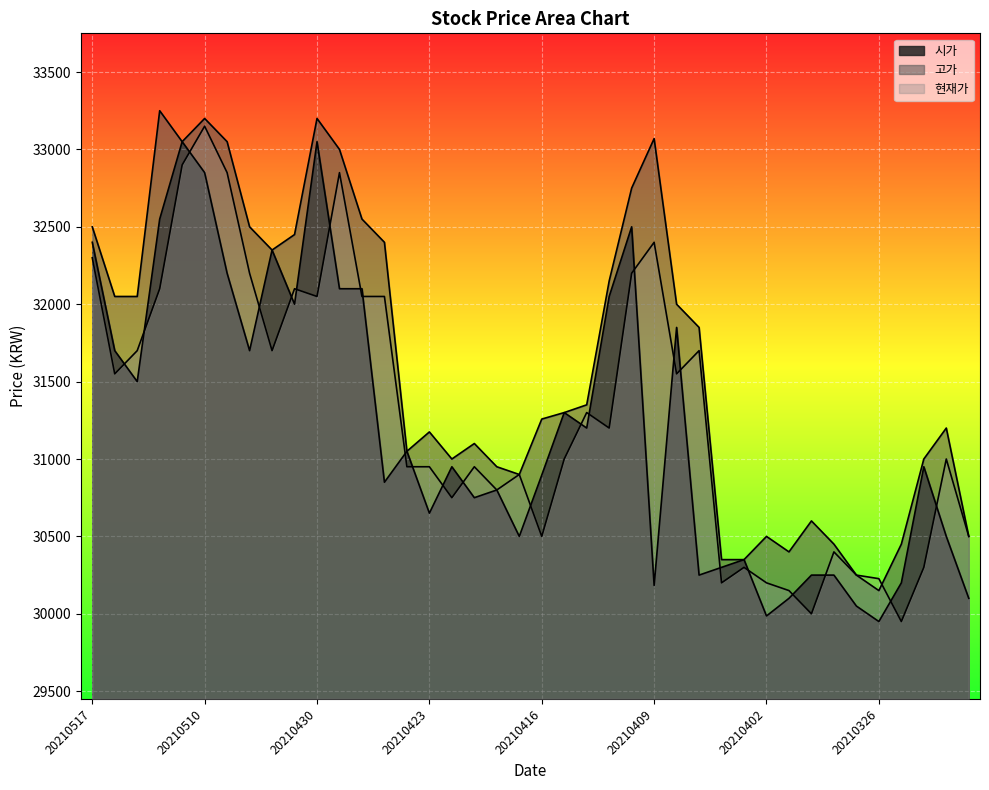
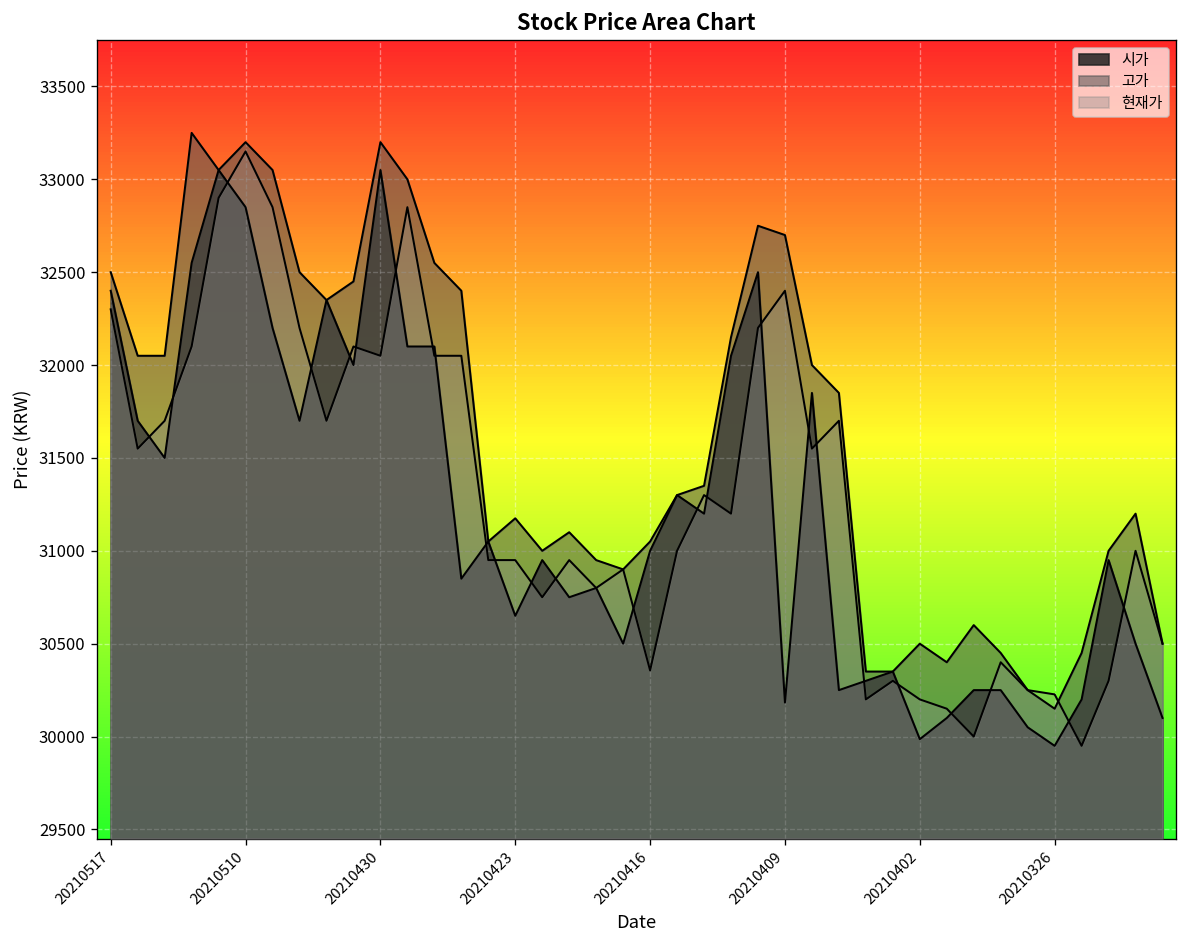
  {
    "시가": {
      "20210517": 32400,
      "20210510": 32850,
      "20210430": 33050,
      "20210423": 30650,
-     "20210416": 30900,
+     "20210416": 31000,
      "20210409": 30180,
      "20210402": 29990,
      "20210326": 29950
    },
    "고가": {
      "20210517": 32500,
      "20210510": 33200,
      "20210430": 33200,
      "20210423": 31180,
-     "20210416": 31260,
-     "20210409": 33070,
+     "20210416": 31050,
+     "20210409": 32700,
      "20210402": 30500,
      "20210326": 30150
    },
    "현재가": {
      "20210517": 32300,
      "20210510": 33150,
      "20210430": 32050,
      "20210423": 30950,
-     "20210416": 30500,
+     "20210416": 30360,
      "20210409": 32400,
      "20210402": 30200,
      "20210326": 30230
    }
  }
